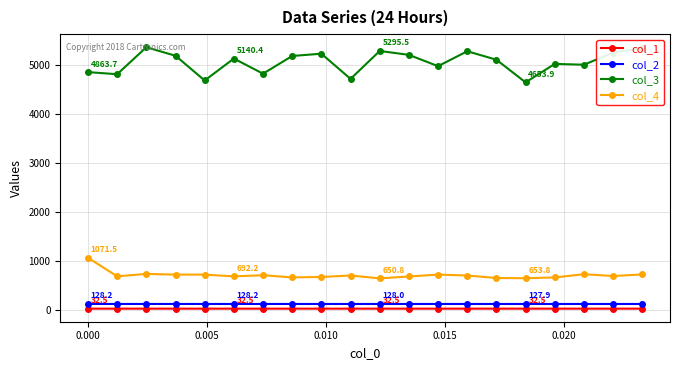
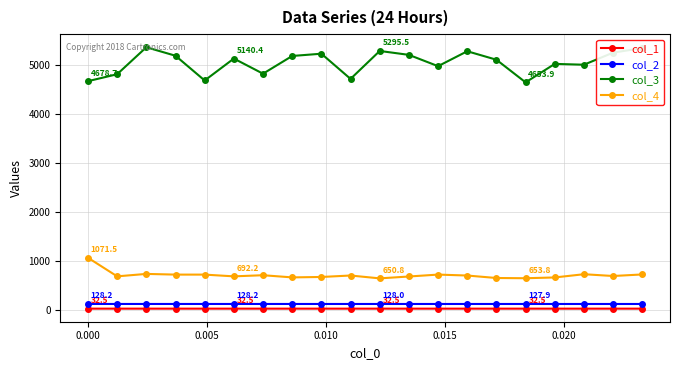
  {
    "col_3": {
-     "0.000": 4863.7
+     "0.000": 4678.7
    },
    "col_4": {
      "0.000": 1071.5
    }
  }
